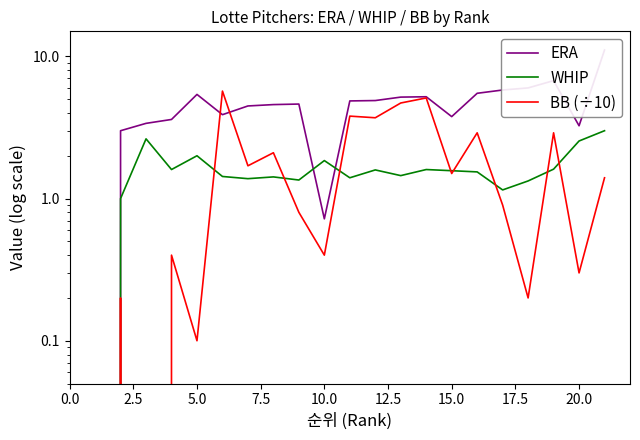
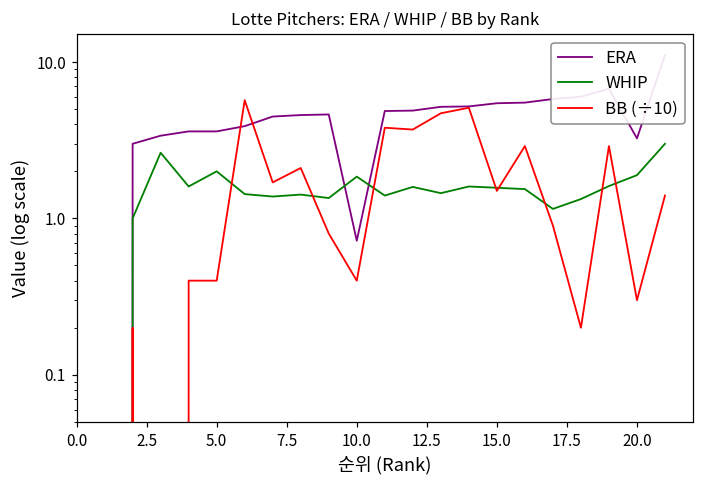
  {
    "ERA": {
-     "5.0": 5.4,
+     "5.0": 3.6,
      "10.0": 0.7,
-     "15.0": 3.8,
+     "15.0": 5.5,
      "20.0": 3.3
    },
    "WHIP": {
      "5.0": 2.0,
      "10.0": 1.9,
      "15.0": 1.6,
-     "20.0": 2.5
+     "20.0": 1.9
    },
    "BB (÷10)": {
-     "5.0": 0.10,
+     "5.0": 0.40,
      "10.0": 0.40,
      "15.0": 1.5,
      "20.0": 0.30
    }
  }
